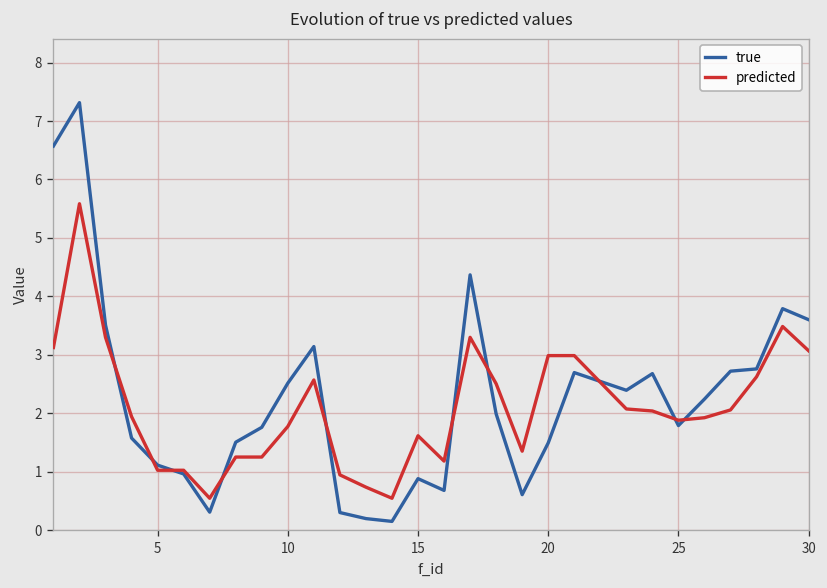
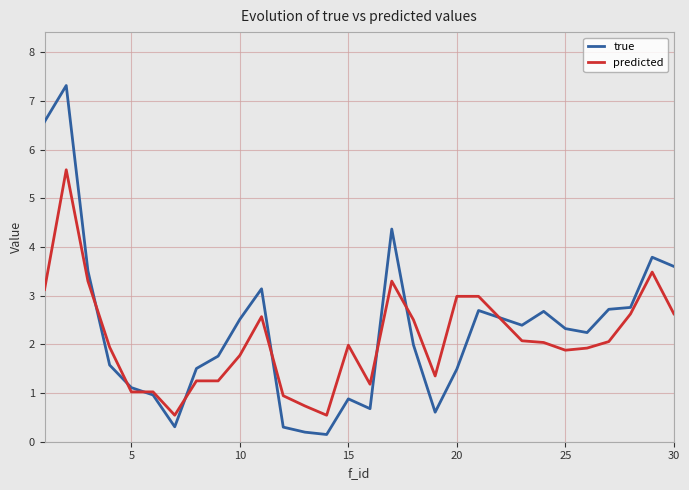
  {
    "true": {
      "5": 1.1,
      "10": 2.5,
      "15": 0.9,
      "20": 1.5,
-     "25": 1.8,
+     "25": 2.3,
      "30": 3.6
    },
    "predicted": {
      "5": 1.0,
      "10": 1.8,
-     "15": 1.6,
+     "15": 2.0,
      "20": 3.0,
      "25": 1.9,
-     "30": 3.1
+     "30": 2.6
    }
  }
